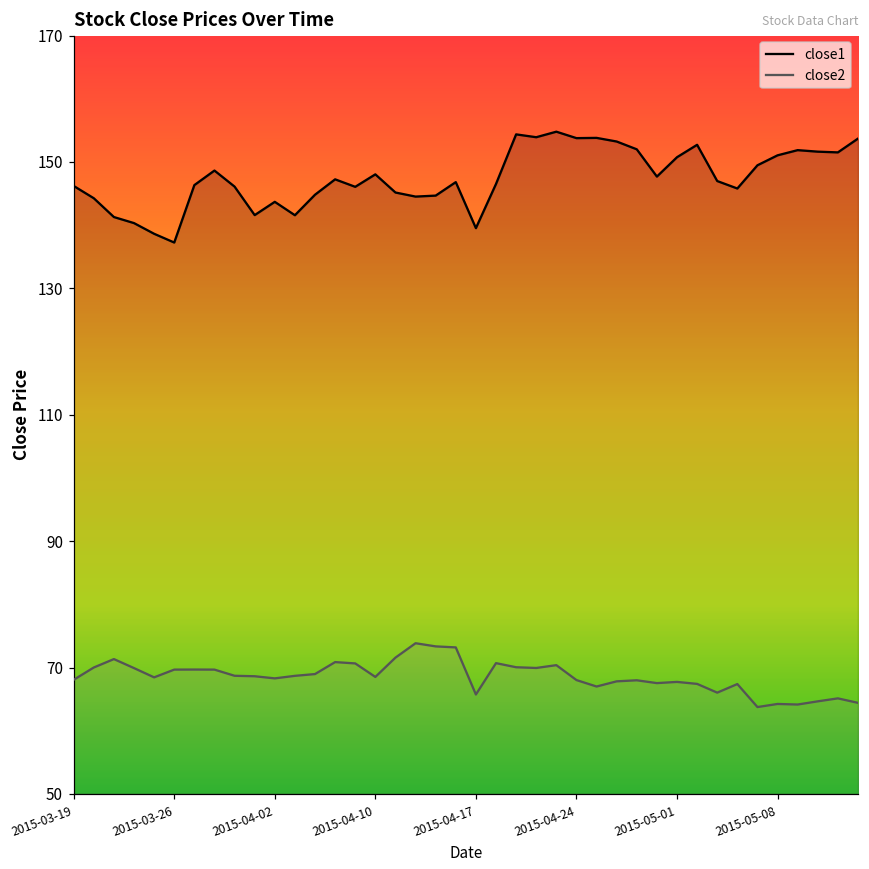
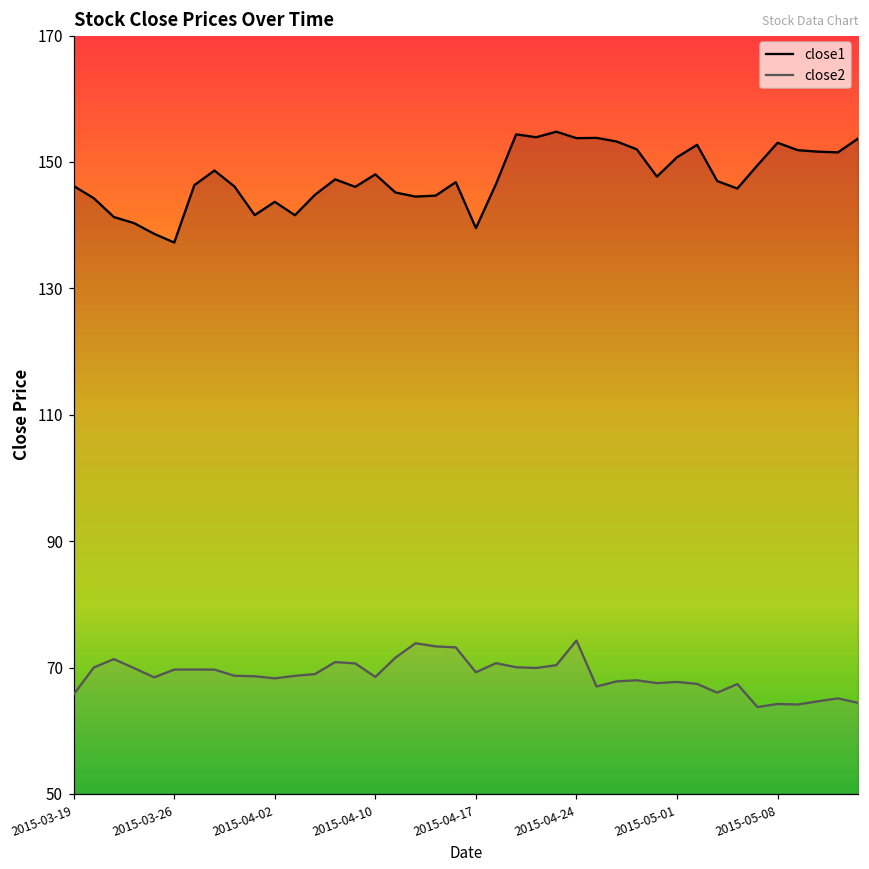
  {
    "close1": {
      "2015-03-19": 146,
      "2015-03-26": 137,
      "2015-04-02": 144,
      "2015-04-10": 148,
      "2015-04-17": 140,
      "2015-04-24": 154,
      "2015-05-01": 151,
-     "2015-05-08": 151
+     "2015-05-08": 153
    },
    "close2": {
-     "2015-03-19": 68,
+     "2015-03-19": 66,
      "2015-03-26": 70,
      "2015-04-02": 68,
      "2015-04-10": 69,
-     "2015-04-17": 66,
-     "2015-04-24": 68,
+     "2015-04-17": 69,
+     "2015-04-24": 74,
      "2015-05-01": 68,
      "2015-05-08": 64
    }
  }
